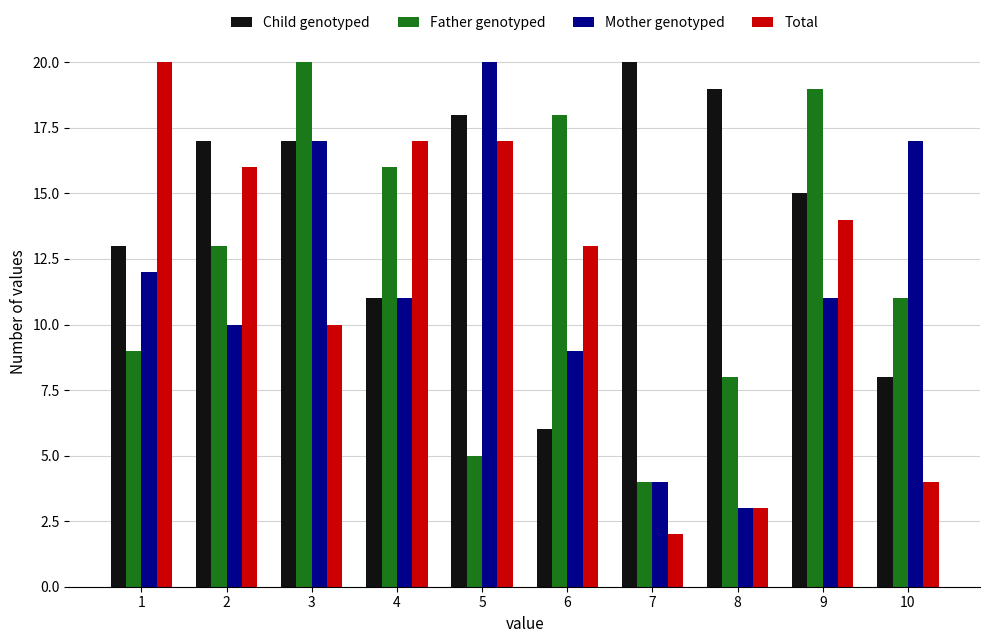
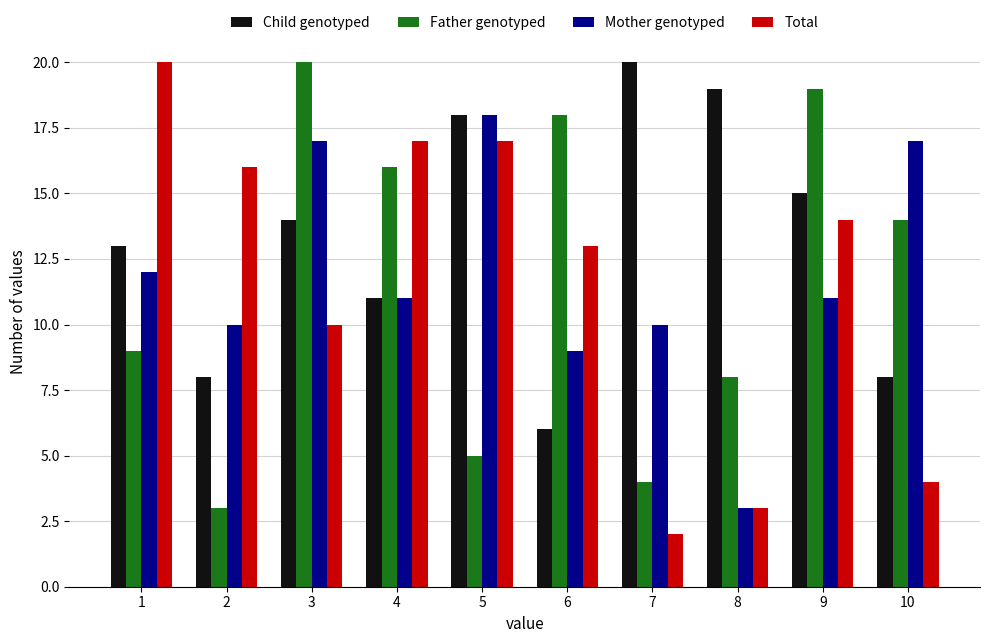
  {
    "Child genotyped": {
      "1": 13,
-     "2": 17,
-     "3": 17,
+     "2": 8,
+     "3": 14,
      "4": 11,
      "5": 18,
      "6": 6,
      "7": 20,
      "8": 19,
      "9": 15,
      "10": 8
    },
    "Father genotyped": {
      "1": 9,
-     "2": 13,
+     "2": 3,
      "3": 20,
      "4": 16,
      "5": 5,
      "6": 18,
      "7": 4,
      "8": 8,
      "9": 19,
-     "10": 11
+     "10": 14
    },
    "Mother genotyped": {
      "1": 12,
      "2": 10,
      "3": 17,
      "4": 11,
-     "5": 20,
+     "5": 18,
      "6": 9,
-     "7": 4,
+     "7": 10,
      "8": 3,
      "9": 11,
      "10": 17
    },
    "Total": {
      "1": 20,
      "2": 16,
      "3": 10,
      "4": 17,
      "5": 17,
      "6": 13,
      "7": 2,
      "8": 3,
      "9": 14,
      "10": 4
    }
  }
